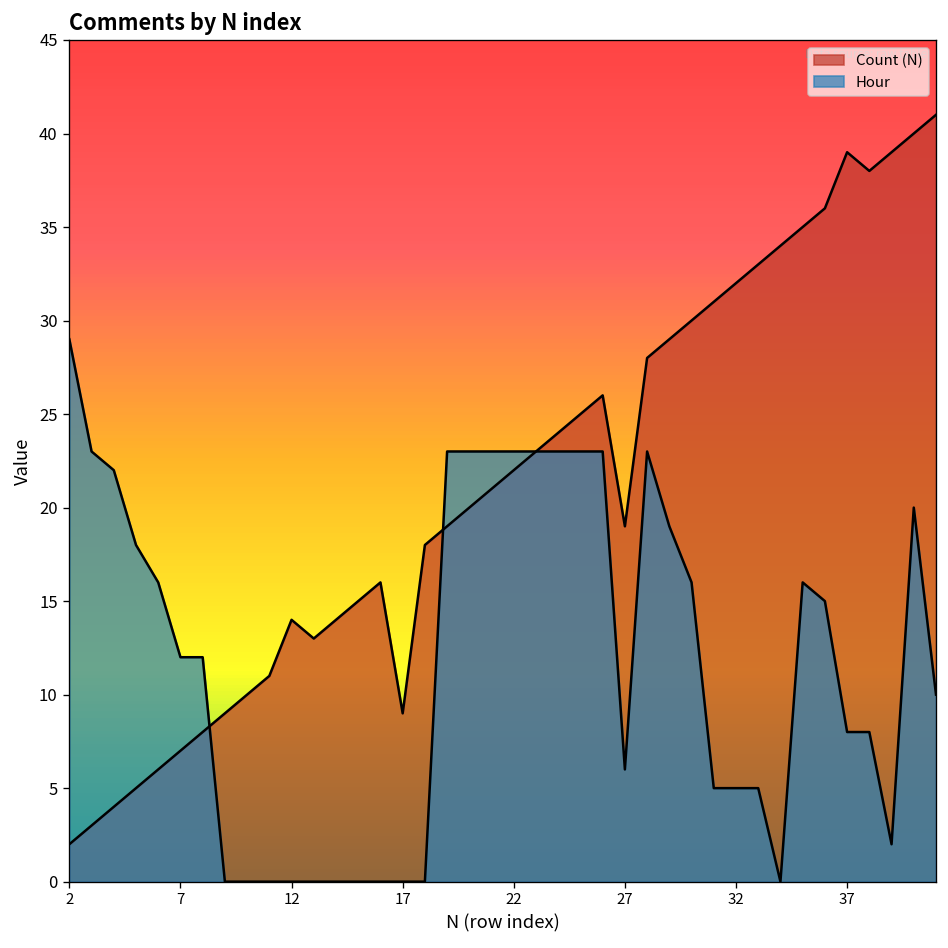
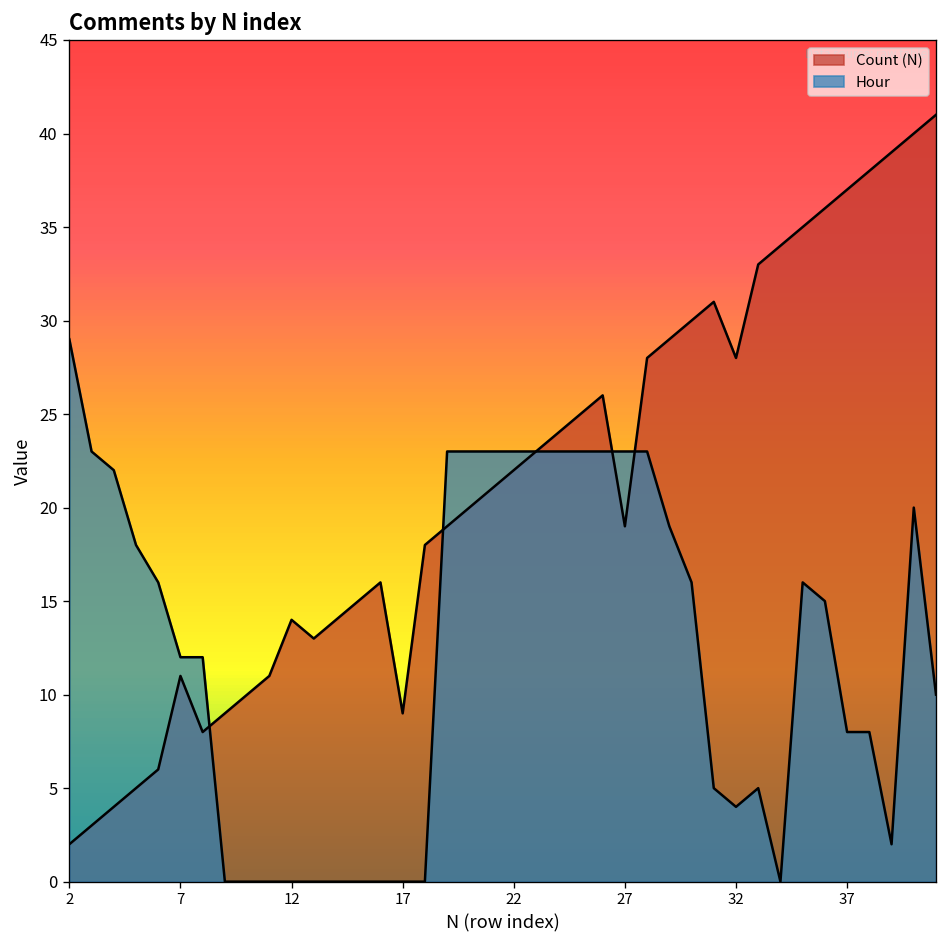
  {
    "Count (N)": {
      "2": 2,
-     "7": 7,
+     "7": 11,
      "12": 14,
      "17": 9,
      "22": 22,
      "27": 19,
-     "32": 32,
-     "37": 39
+     "32": 28,
+     "37": 37
    },
    "Hour": {
      "2": 29,
      "7": 12,
      "12": 0,
      "17": 0,
      "22": 23,
-     "27": 6,
-     "32": 5,
+     "27": 23,
+     "32": 4,
      "37": 8
    }
  }
